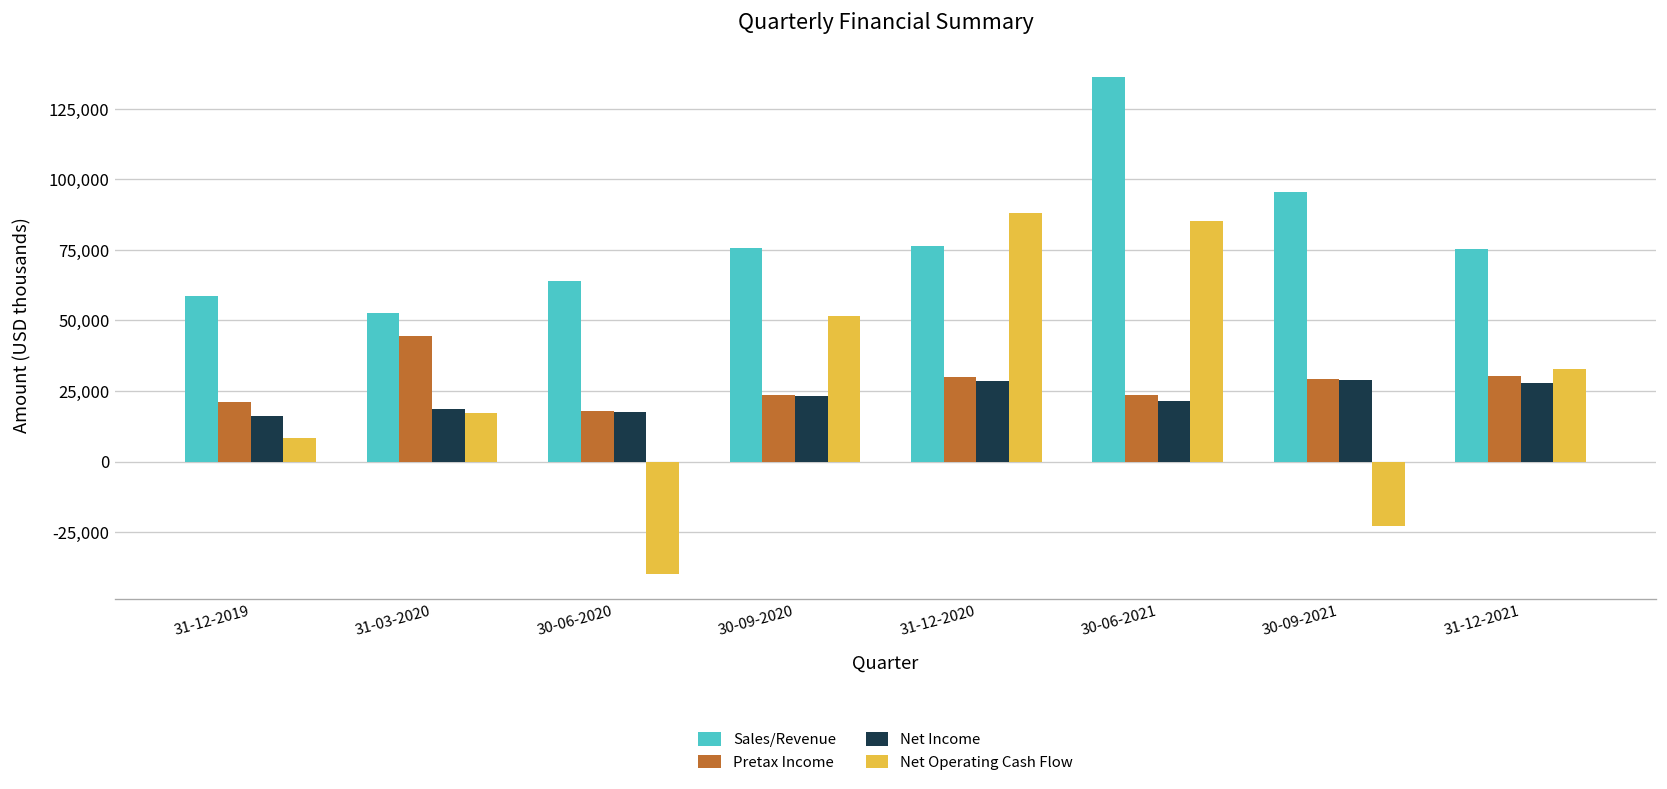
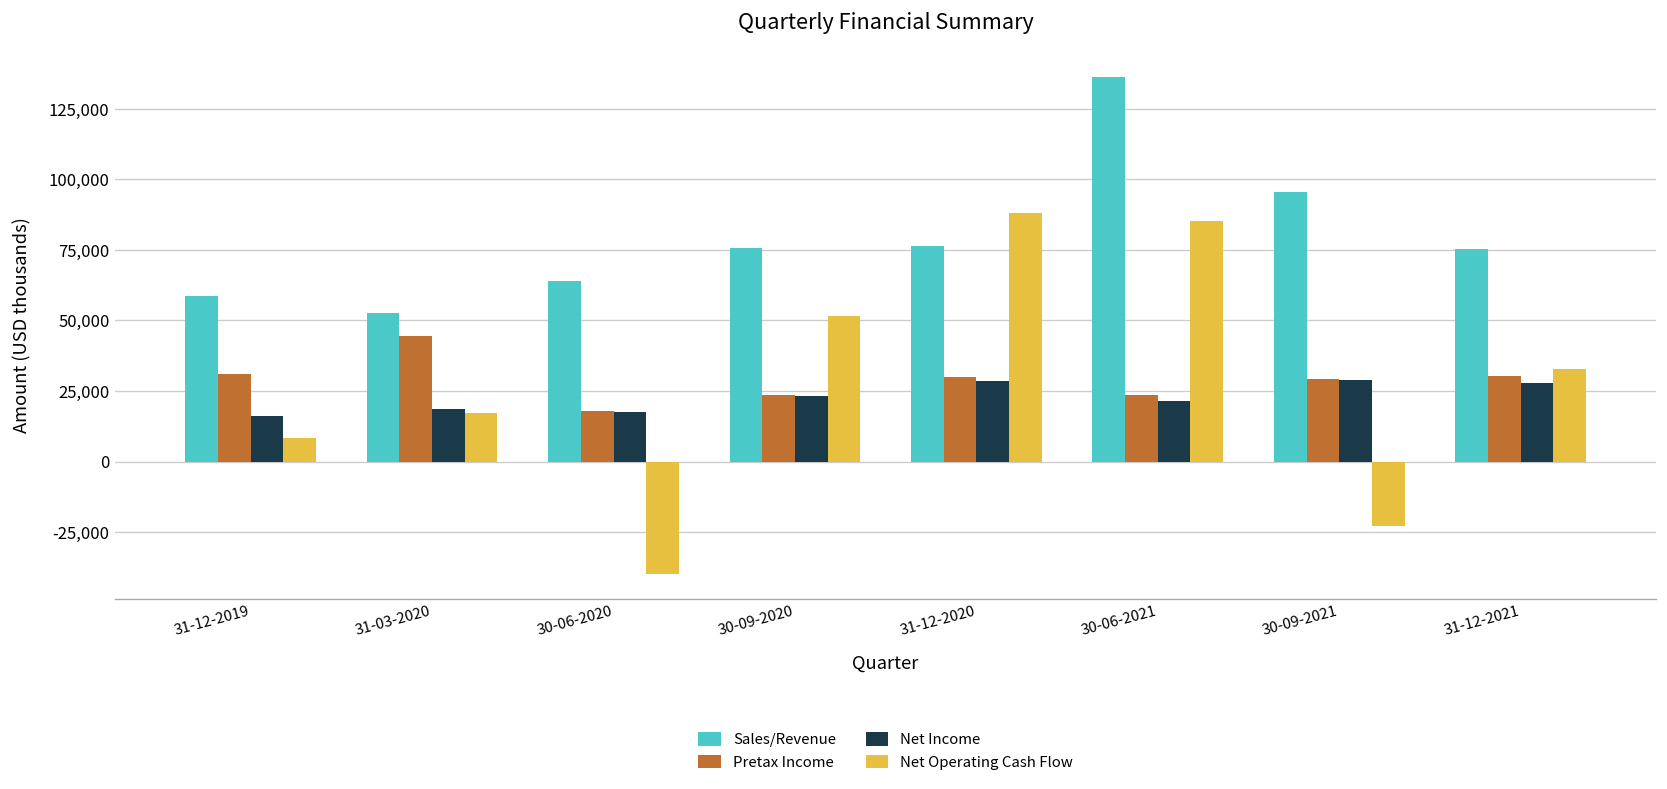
  {
    "Sales/Revenue": {
      "31-12-2019": "59,000",
      "31-03-2020": "53,000",
      "30-06-2020": "64,000",
      "30-09-2020": "76,000",
      "31-12-2020": "76,000",
      "30-06-2021": "136,000",
      "30-09-2021": "95,000",
      "31-12-2021": "75,000"
    },
    "Pretax Income": {
-     "31-12-2019": "21,000",
+     "31-12-2019": "31,000",
      "31-03-2020": "44,000",
      "30-06-2020": "18,000",
      "30-09-2020": "24,000",
      "31-12-2020": "30,000",
      "30-06-2021": "24,000",
      "30-09-2021": "29,000",
      "31-12-2021": "30,000"
    },
    "Net Income": {
      "31-12-2019": "16,000",
      "31-03-2020": "18,000",
      "30-06-2020": "18,000",
      "30-09-2020": "23,000",
      "31-12-2020": "29,000",
      "30-06-2021": "21,000",
      "30-09-2021": "29,000",
      "31-12-2021": "28,000"
    },
    "Net Operating Cash Flow": {
      "31-12-2019": "9,000",
      "31-03-2020": "17,000",
      "30-06-2020": "-40,000",
      "30-09-2020": "52,000",
      "31-12-2020": "88,000",
      "30-06-2021": "85,000",
      "30-09-2021": "-23,000",
      "31-12-2021": "33,000"
    }
  }
